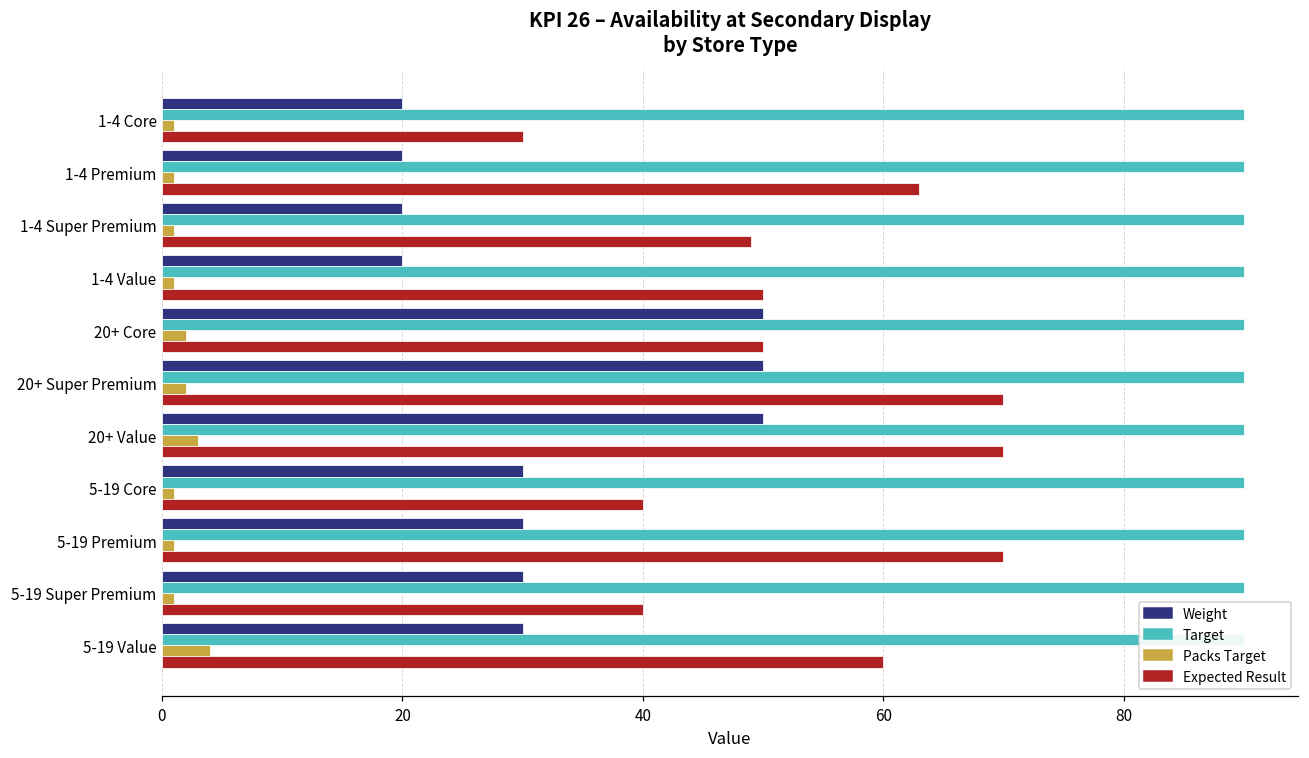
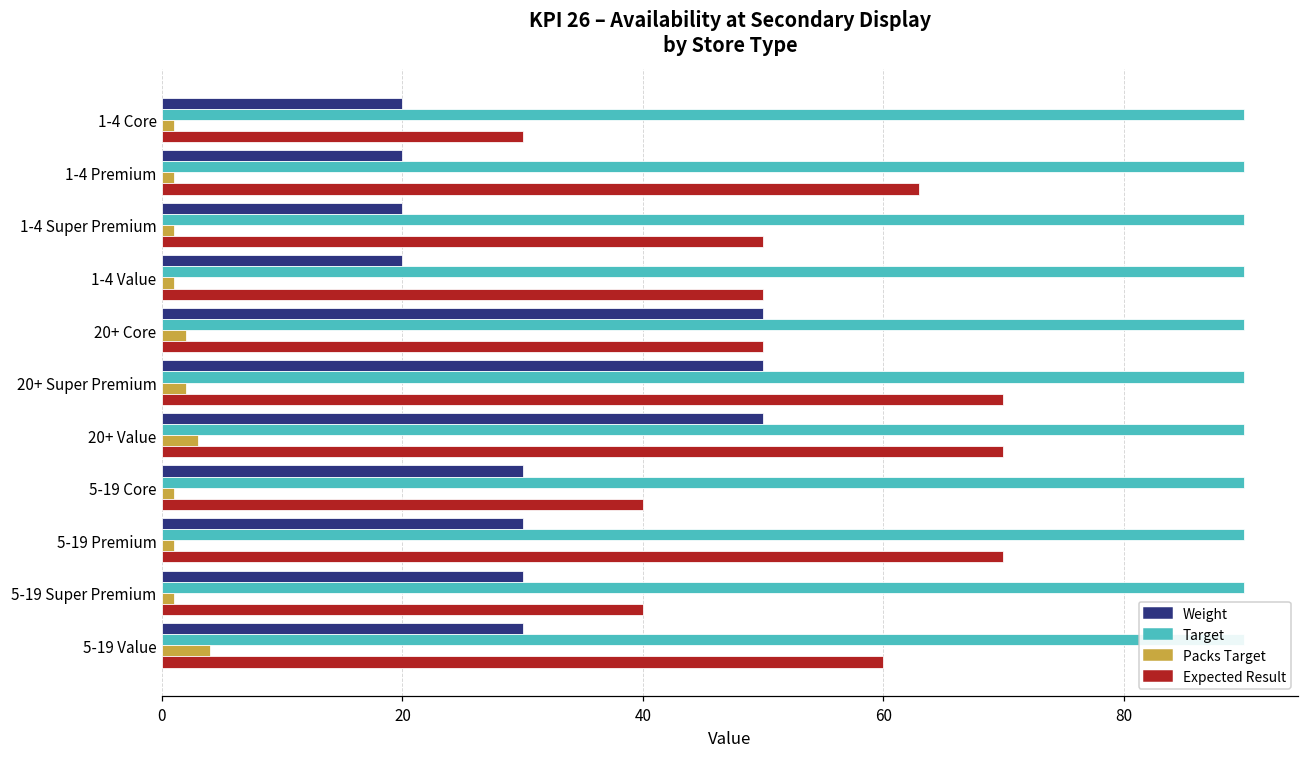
  {
    "Weight": {
      "1-4 Core": 20,
      "1-4 Premium": 20,
      "1-4 Super Premium": 20,
      "1-4 Value": 20,
      "20+ Core": 50,
      "20+ Super Premium": 50,
      "20+ Value": 50,
      "5-19 Core": 30,
      "5-19 Premium": 30,
      "5-19 Super Premium": 30,
      "5-19 Value": 30
    },
    "Target": {
      "1-4 Core": 90,
      "1-4 Premium": 90,
      "1-4 Super Premium": 90,
      "1-4 Value": 90,
      "20+ Core": 90,
      "20+ Super Premium": 90,
      "20+ Value": 90,
      "5-19 Core": 90,
      "5-19 Premium": 90,
      "5-19 Super Premium": 90
    },
    "Packs Target": {
      "1-4 Core": 1,
      "1-4 Premium": 1,
      "1-4 Super Premium": 1,
      "1-4 Value": 1,
      "20+ Core": 2,
      "20+ Super Premium": 2,
      "20+ Value": 3,
      "5-19 Core": 1,
      "5-19 Premium": 1,
      "5-19 Super Premium": 1,
      "5-19 Value": 4
    },
    "Expected Result": {
      "1-4 Core": 30,
      "1-4 Premium": 63,
-     "1-4 Super Premium": 49,
+     "1-4 Super Premium": 50,
      "1-4 Value": 50,
      "20+ Core": 50,
      "20+ Super Premium": 70,
      "20+ Value": 70,
      "5-19 Core": 40,
      "5-19 Premium": 70,
      "5-19 Super Premium": 40,
      "5-19 Value": 60
    }
  }
